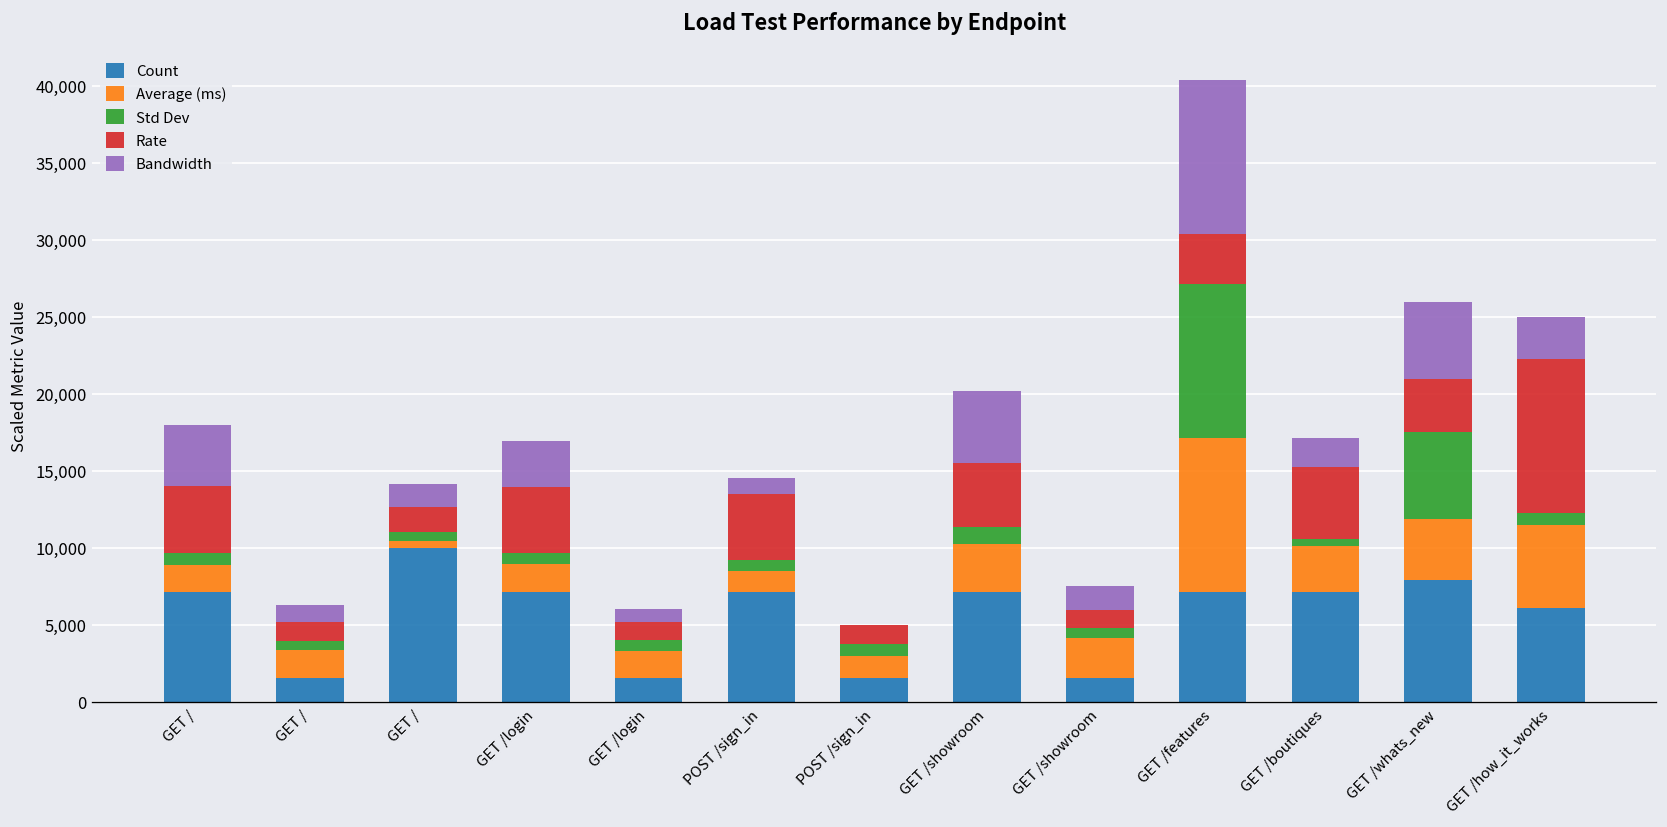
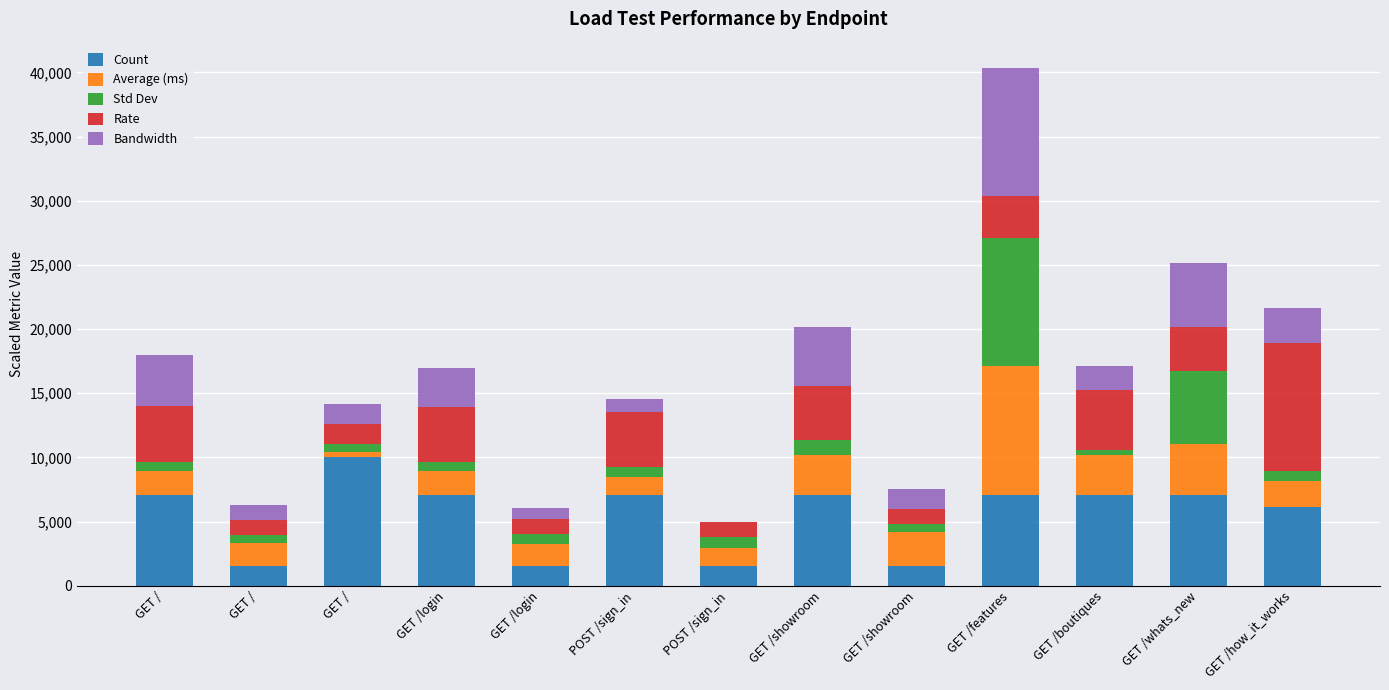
  {
    "Count": {
      "GET /features": "7,100",
      "GET /boutiques": "7,100",
-     "GET /whats_new": "7,900",
+     "GET /whats_new": "7,100",
      "GET /how_it_works": "6,100"
    },
    "Average (ms)": {
      "GET /features": "10,000",
      "GET /boutiques": "3,000",
      "GET /whats_new": "4,000",
-     "GET /how_it_works": "5,400"
+     "GET /how_it_works": "2,000"
    },
    "Std Dev": {
      "GET /features": "10,000",
      "GET /boutiques": "400",
      "GET /whats_new": "5,700",
      "GET /how_it_works": "800"
    },
    "Rate": {
      "GET /features": "3,300",
      "GET /boutiques": "4,600",
      "GET /whats_new": "3,400",
      "GET /how_it_works": "10,000"
    },
    "Bandwidth": {
      "GET /features": "10,000",
      "GET /boutiques": "1,900",
      "GET /whats_new": "5,000",
      "GET /how_it_works": "2,700"
    }
  }
